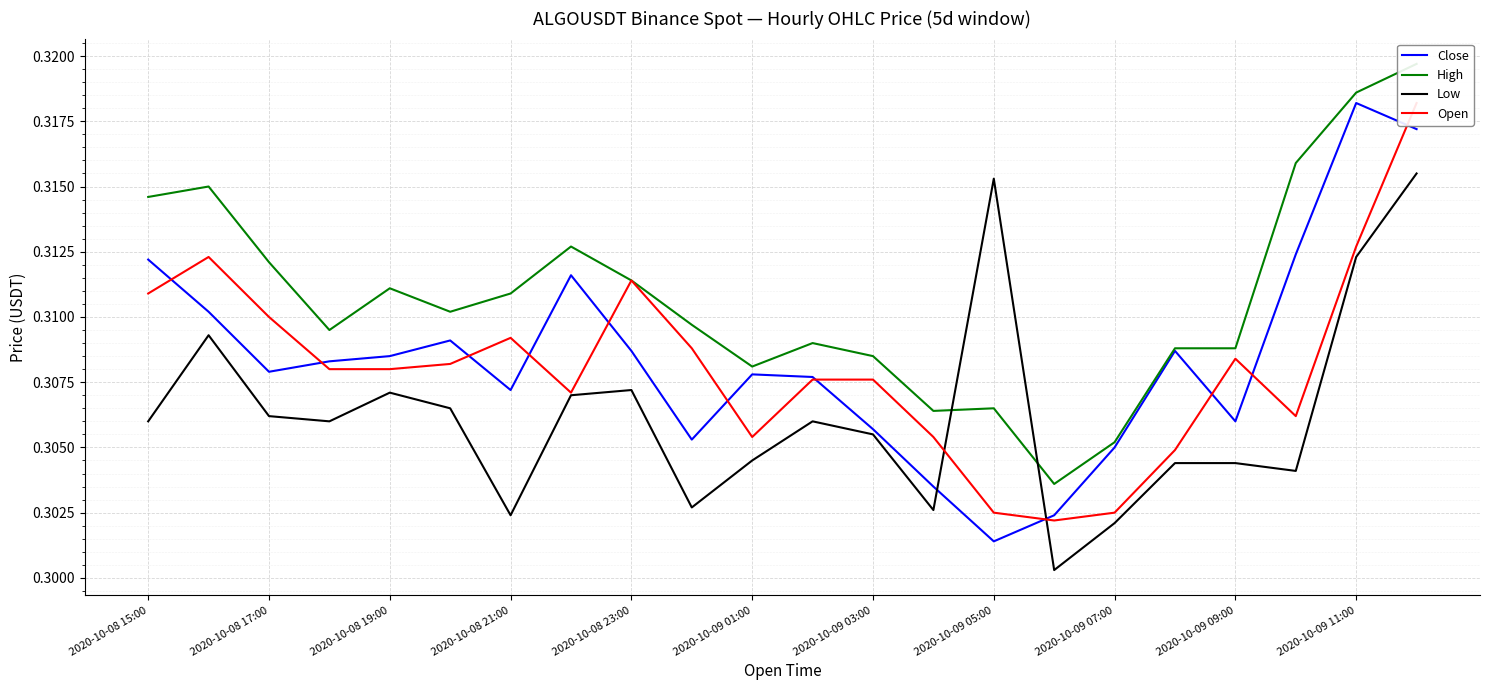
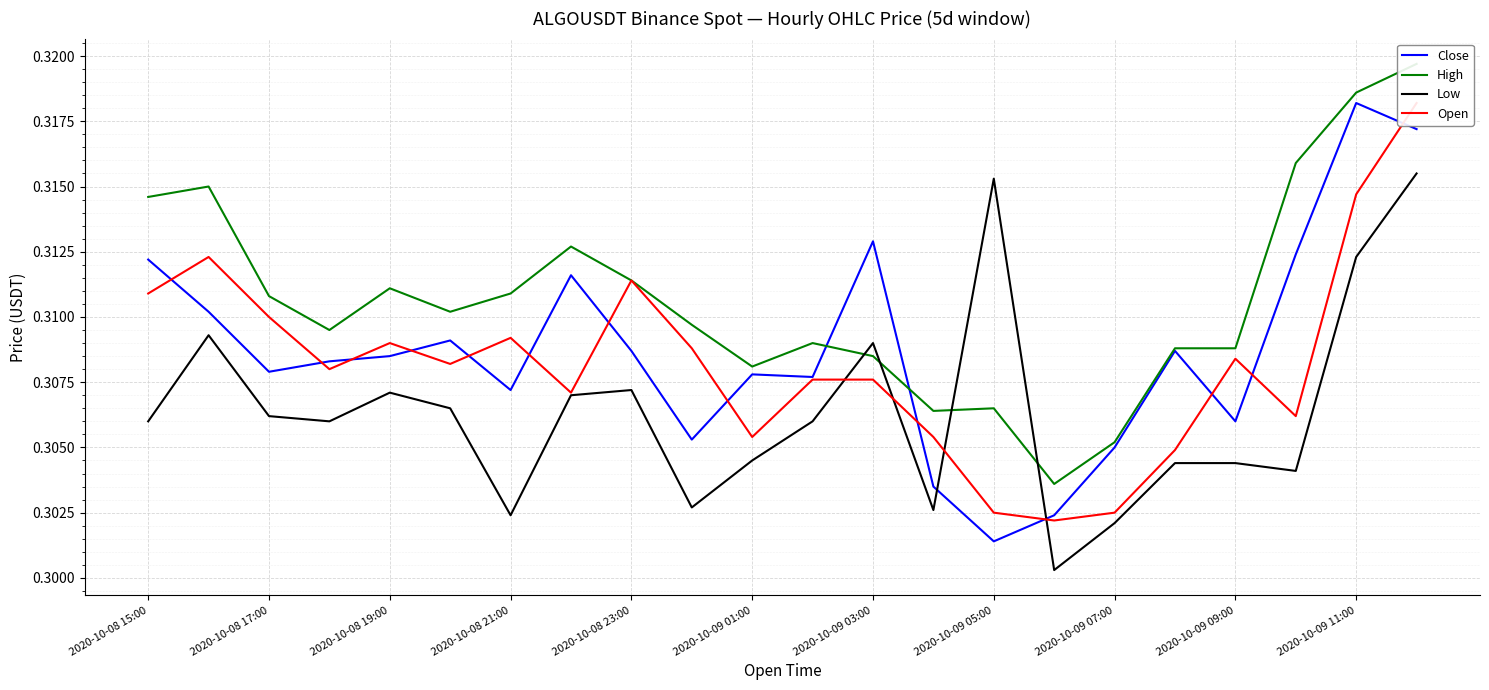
  {
    "Close": {
      "2020-10-08 15:00": 0.3122,
      "2020-10-08 17:00": 0.3079,
      "2020-10-08 19:00": 0.3085,
      "2020-10-08 21:00": 0.3072,
      "2020-10-08 23:00": 0.3087,
      "2020-10-09 01:00": 0.3078,
-     "2020-10-09 03:00": 0.3057,
+     "2020-10-09 03:00": 0.3129,
      "2020-10-09 05:00": 0.3014,
      "2020-10-09 07:00": 0.3050,
      "2020-10-09 09:00": 0.3060,
      "2020-10-09 11:00": 0.3182
    },
    "High": {
      "2020-10-08 15:00": 0.3146,
-     "2020-10-08 17:00": 0.3121,
+     "2020-10-08 17:00": 0.3108,
      "2020-10-08 19:00": 0.3111,
      "2020-10-08 21:00": 0.3109,
      "2020-10-09 01:00": 0.3081,
      "2020-10-09 03:00": 0.3085,
      "2020-10-09 05:00": 0.3065,
      "2020-10-09 07:00": 0.3052,
      "2020-10-09 09:00": 0.3088,
      "2020-10-09 11:00": 0.3186
    },
    "Low": {
      "2020-10-08 15:00": 0.3060,
      "2020-10-08 17:00": 0.3062,
      "2020-10-08 19:00": 0.3071,
      "2020-10-08 21:00": 0.3024,
      "2020-10-08 23:00": 0.3072,
      "2020-10-09 01:00": 0.3045,
-     "2020-10-09 03:00": 0.3055,
+     "2020-10-09 03:00": 0.3090,
      "2020-10-09 05:00": 0.3153,
      "2020-10-09 07:00": 0.3021,
      "2020-10-09 09:00": 0.3044,
      "2020-10-09 11:00": 0.3123
    },
    "Open": {
      "2020-10-08 15:00": 0.3109,
      "2020-10-08 17:00": 0.3100,
-     "2020-10-08 19:00": 0.308,
+     "2020-10-08 19:00": 0.309,
      "2020-10-08 21:00": 0.3092,
      "2020-10-09 01:00": 0.3054,
      "2020-10-09 03:00": 0.3076,
      "2020-10-09 05:00": 0.3025,
      "2020-10-09 07:00": 0.3025,
      "2020-10-09 09:00": 0.3084,
-     "2020-10-09 11:00": 0.3127
+     "2020-10-09 11:00": 0.3147
    }
  }
